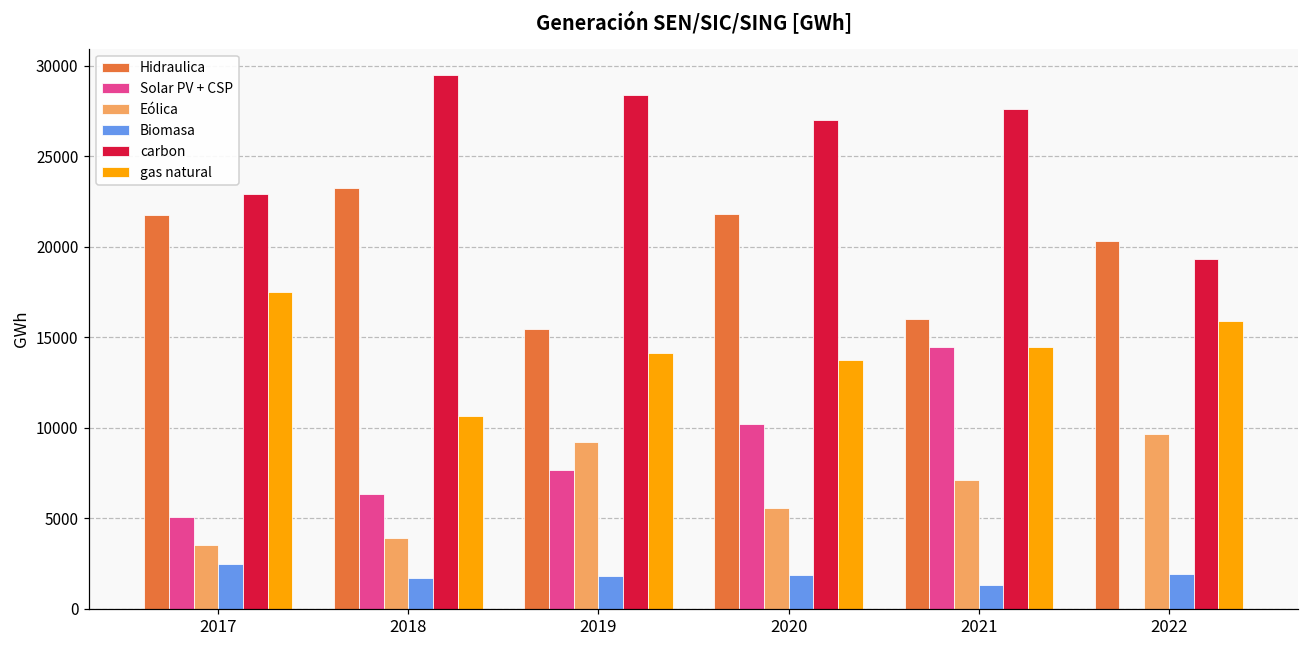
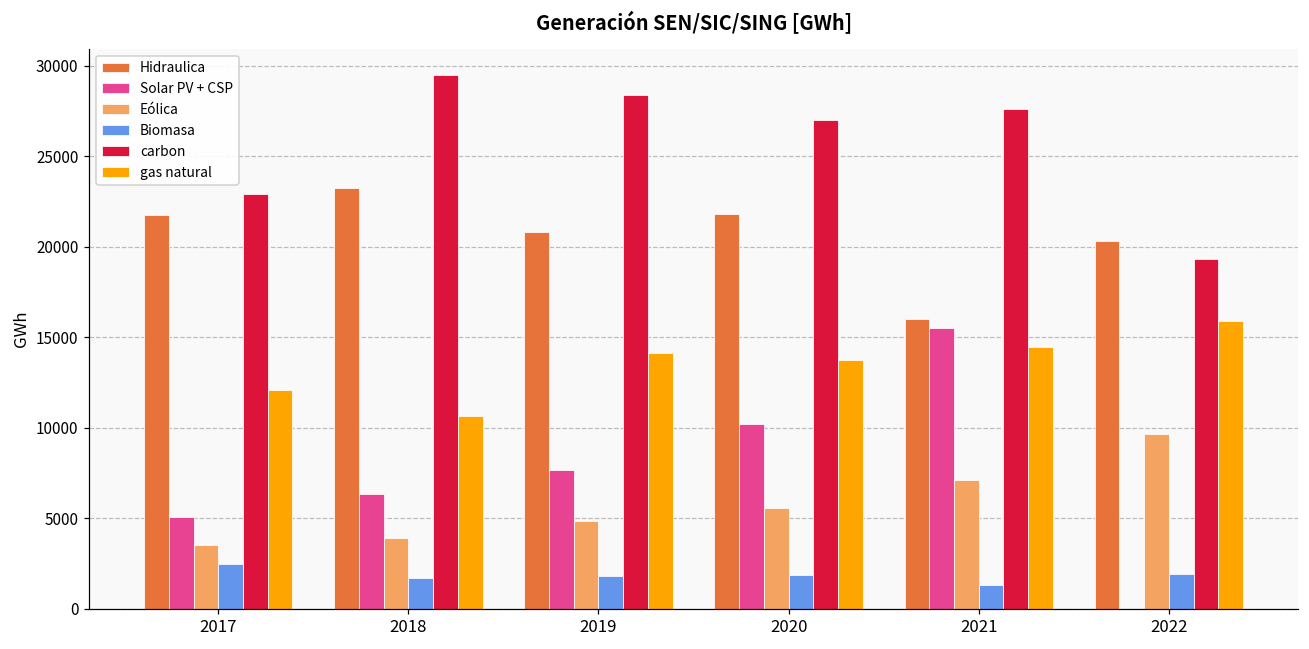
  {
    "Hidraulica": {
      "2017": 21800,
      "2018": 23200,
-     "2019": 15500,
+     "2019": 20800,
      "2020": 21800,
      "2021": 16000,
      "2022": 20300
    },
    "Solar PV + CSP": {
      "2017": 5100,
      "2018": 6300,
      "2019": 7600,
      "2020": 10200,
-     "2021": 14500,
+     "2021": 15500,
      "2022": 0
    },
    "Eólica": {
      "2017": 3500,
      "2018": 3900,
-     "2019": 9200,
+     "2019": 4800,
      "2020": 5500,
      "2021": 7100,
      "2022": 9600
    },
    "Biomasa": {
      "2017": 2500,
      "2018": 1700,
      "2019": 1800,
      "2020": 1900,
      "2021": 1300,
      "2022": 1900
    },
    "carbon": {
      "2017": 22900,
      "2018": 29500,
      "2019": 28400,
      "2020": 27000,
      "2021": 27600,
      "2022": 19300
    },
    "gas natural": {
-     "2017": 17500,
+     "2017": 12100,
      "2018": 10700,
      "2019": 14100,
      "2020": 13700,
      "2021": 14500,
      "2022": 15900
    }
  }
